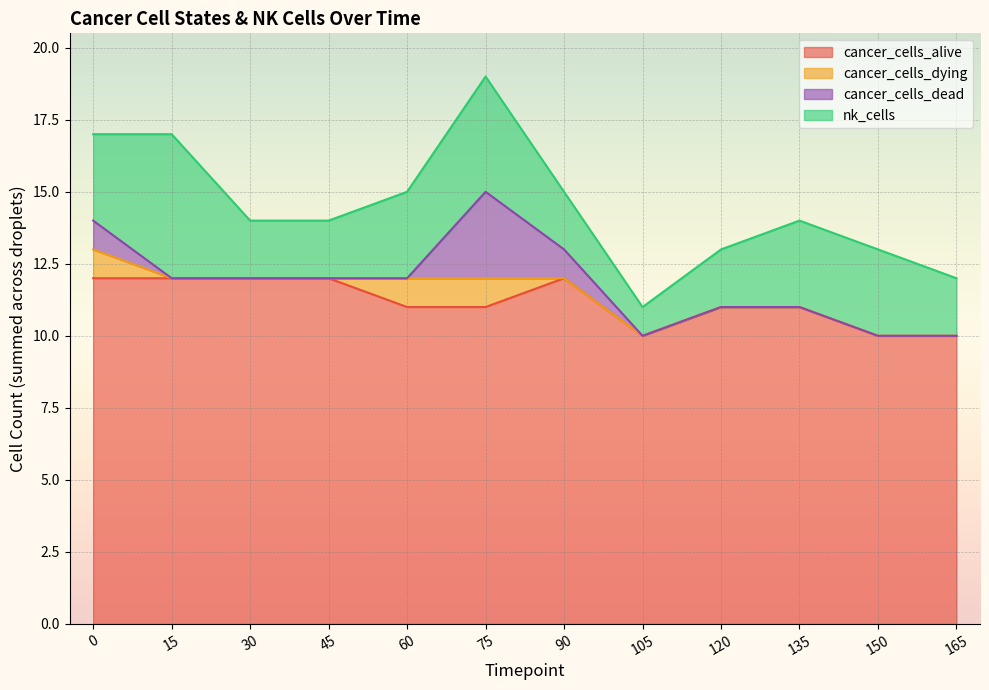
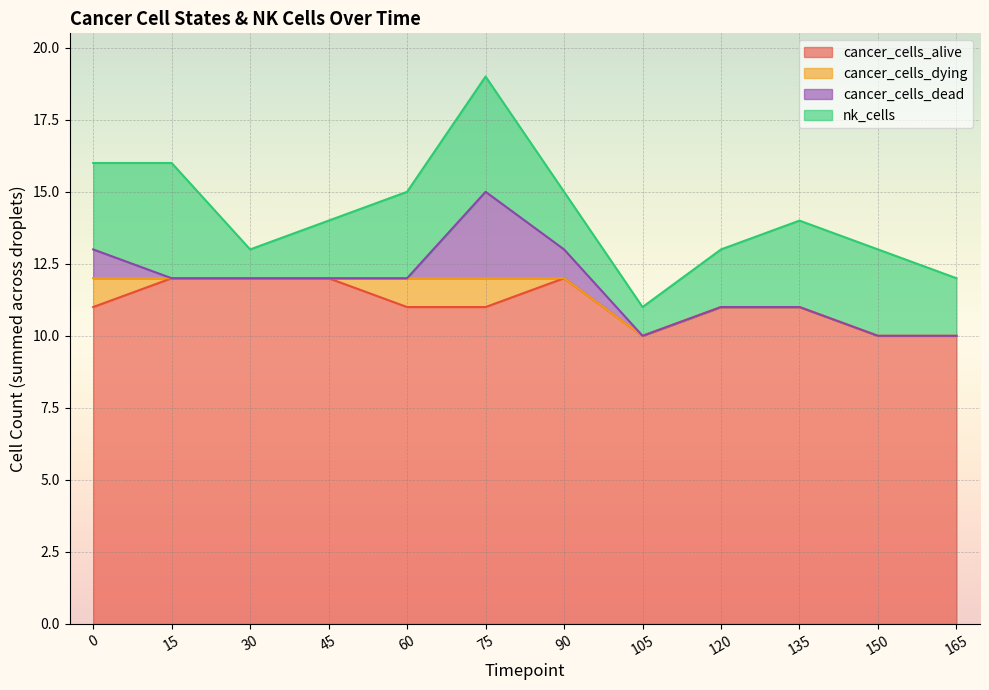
  {
    "cancer_cells_alive": {
-     "0": 12,
+     "0": 11,
      "60": 11,
      "75": 11
    },
    "cancer_cells_dying": {
      "0": 1,
      "75": 1
    },
    "cancer_cells_dead": {
      "0": 1,
      "75": 3,
      "90": 1
    },
    "nk_cells": {
      "0": 3,
-     "15": 5,
-     "30": 2,
+     "15": 4,
+     "30": 1,
      "45": 2,
      "60": 3,
      "75": 4,
      "90": 2,
      "105": 1,
      "120": 2,
      "135": 3,
      "150": 3,
      "165": 2
    }
  }
